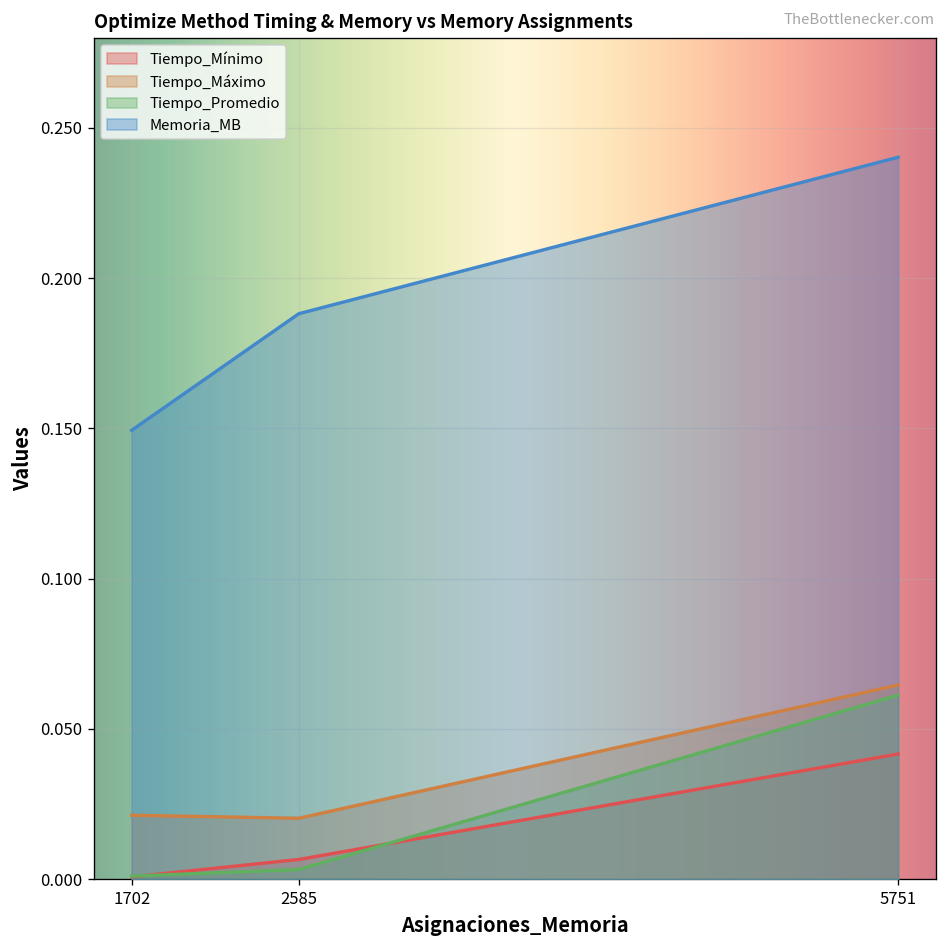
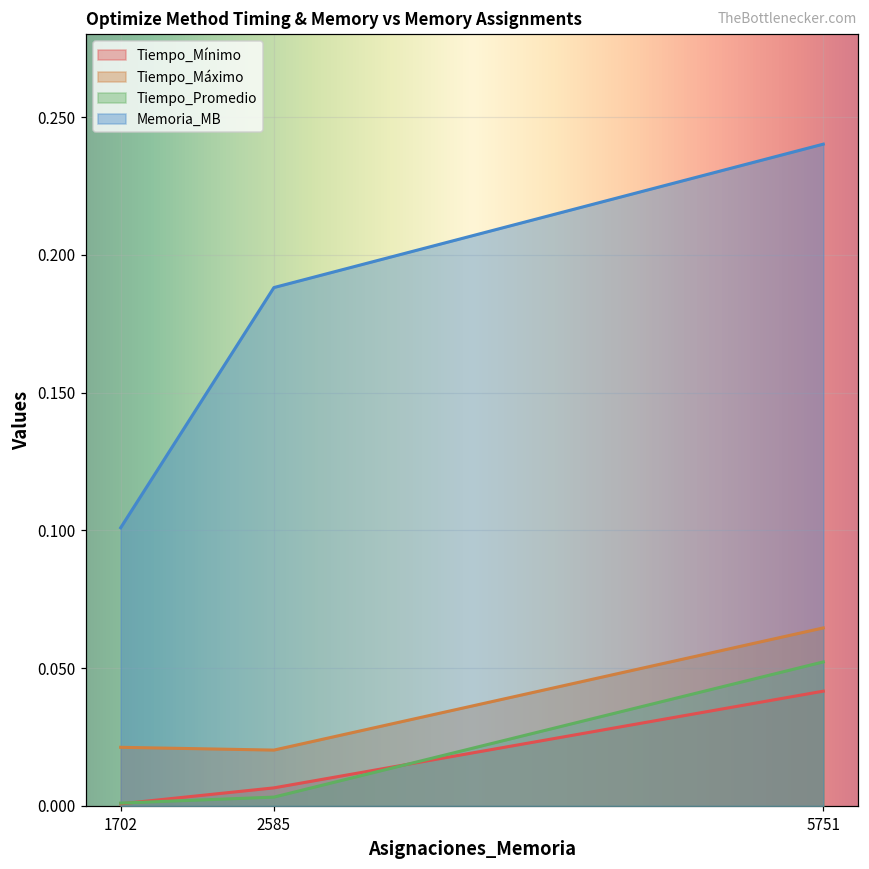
  {
    "Tiempo_Promedio": {
      "2585": 0.003,
-     "5751": 0.061
+     "5751": 0.052
    },
    "Memoria_MB": {
-     "1702": 0.149,
+     "1702": 0.101,
      "2585": 0.188,
      "5751": 0.240
    }
  }
